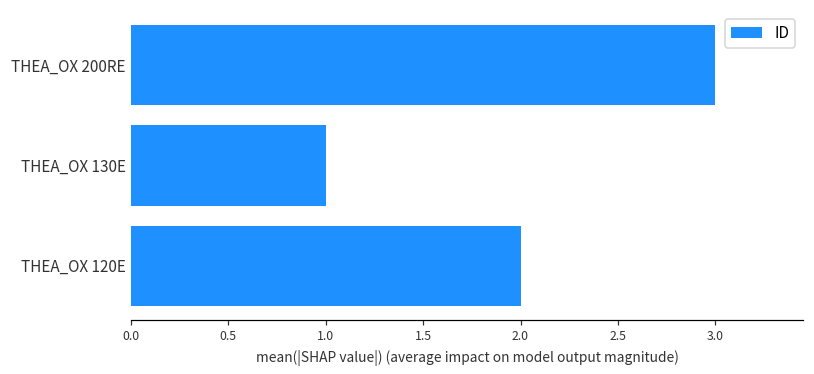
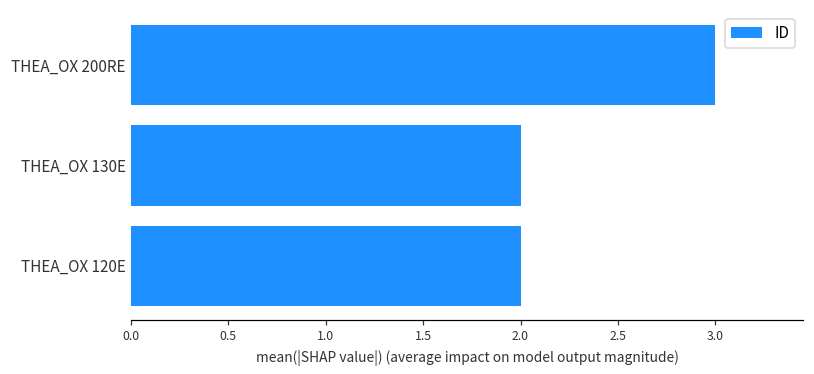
  {
    "THEA_OX 200RE": 3,
-   "THEA_OX 130E": 1,
+   "THEA_OX 130E": 2,
    "THEA_OX 120E": 2
  }
